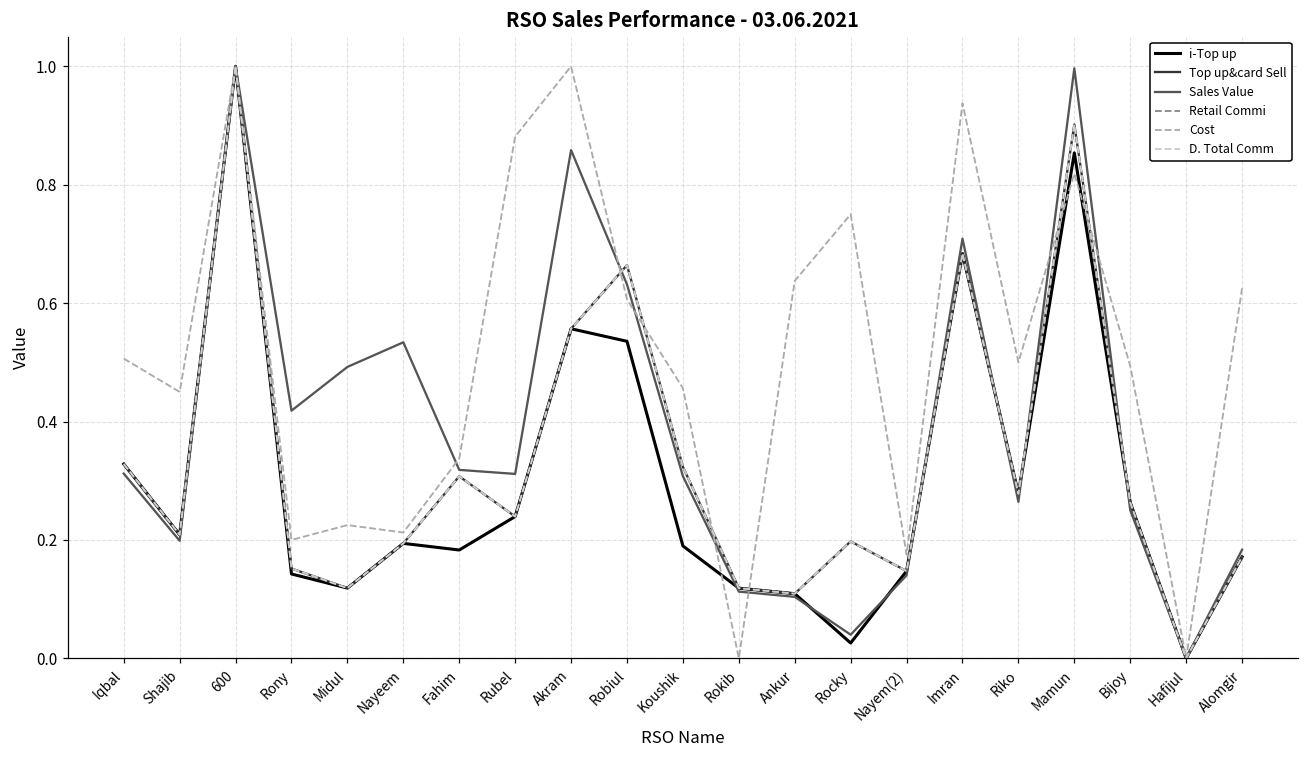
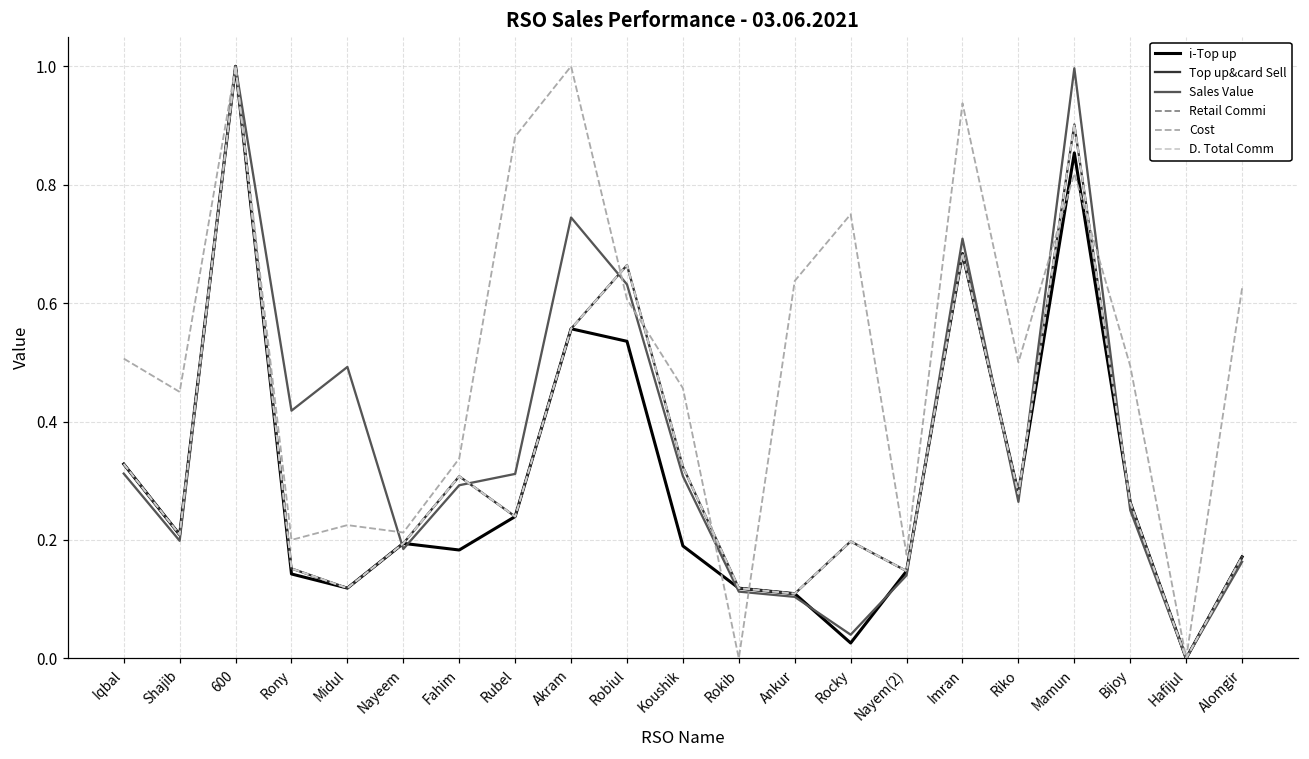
  {
    "i-Top up": {
      "Rony": 0.14,
      "Fahim": 0.18,
      "Robiul": 0.54,
      "Koushik": 0.19,
      "Rocky": 0.03,
      "Mamun": 0.85
    },
    "Sales Value": {
      "Iqbal": 0.31,
      "Shajib": 0.20,
      "Rony": 0.42,
      "Midul": 0.49,
-     "Nayeem": 0.53,
-     "Fahim": 0.32,
+     "Nayeem": 0.18,
+     "Fahim": 0.29,
      "Rubel": 0.31,
-     "Akram": 0.86,
+     "Akram": 0.74,
      "Robiul": 0.63,
      "Koushik": 0.31,
      "Rokib": 0.11,
      "Ankur": 0.10,
      "Rocky": 0.04,
      "Nayem(2)": 0.14,
      "Imran": 0.71,
      "Riko": 0.26,
      "Mamun": 1.00,
      "Bijoy": 0.25,
-     "Alomgir": 0.18
+     "Alomgir": 0.16
    }
  }
